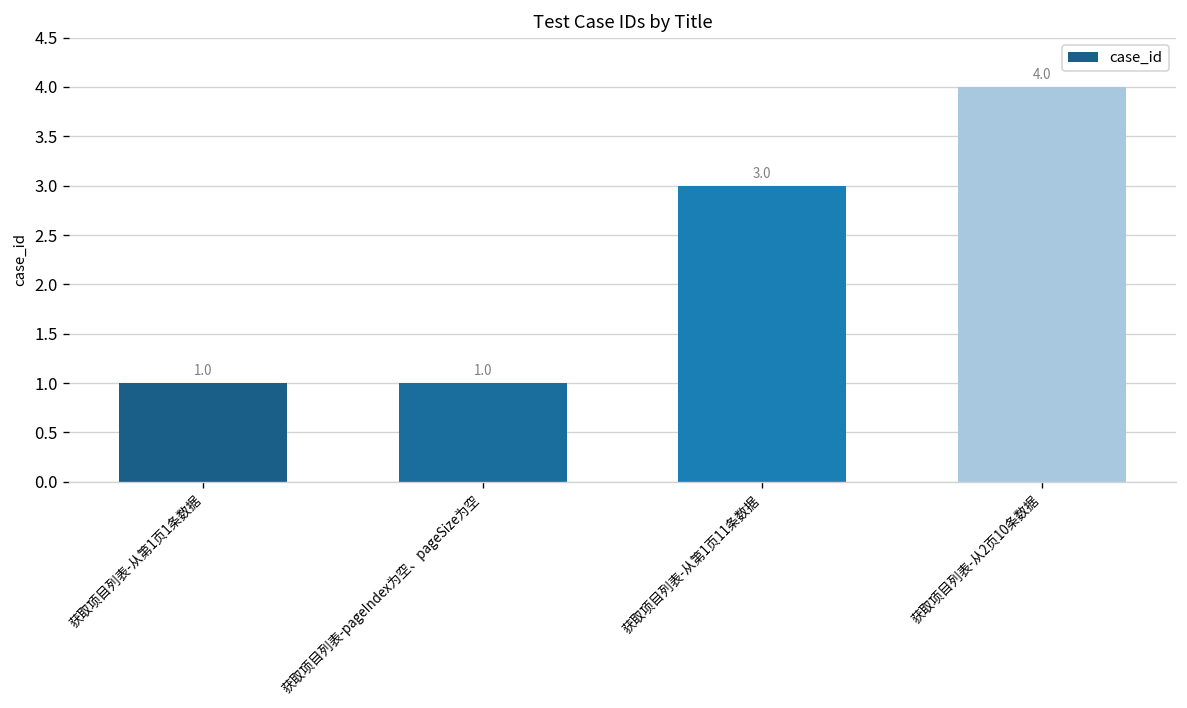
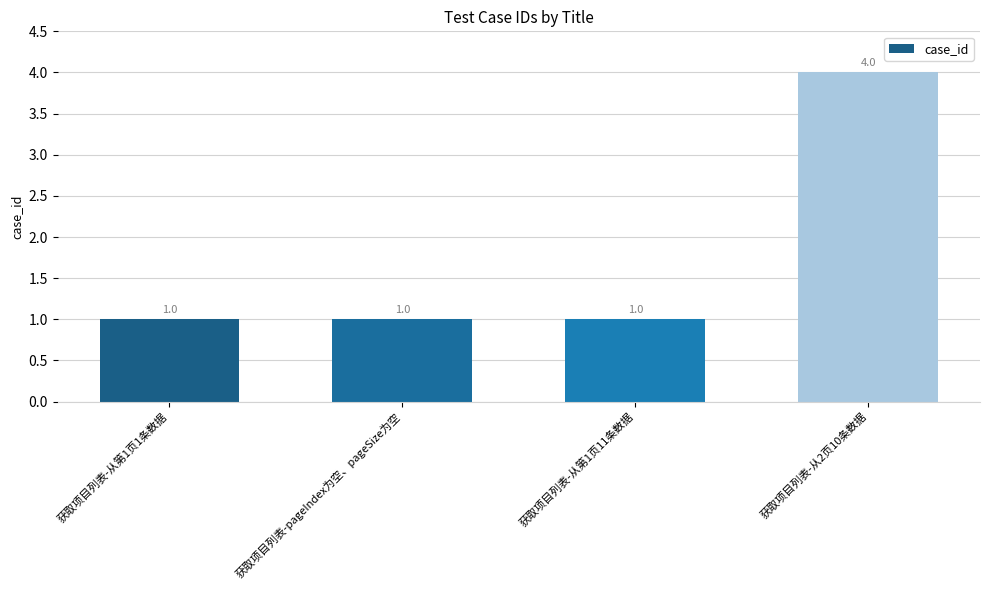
  {
    "获取项目列表-从第1页1条数据": 1.0,
    "获取项目列表-pageIndex为空、pageSize为空": 1.0,
-   "获取项目列表-从第1页11条数据": 3.0,
+   "获取项目列表-从第1页11条数据": 1.0,
    "获取项目列表-从2页10条数据": 4.0
  }
